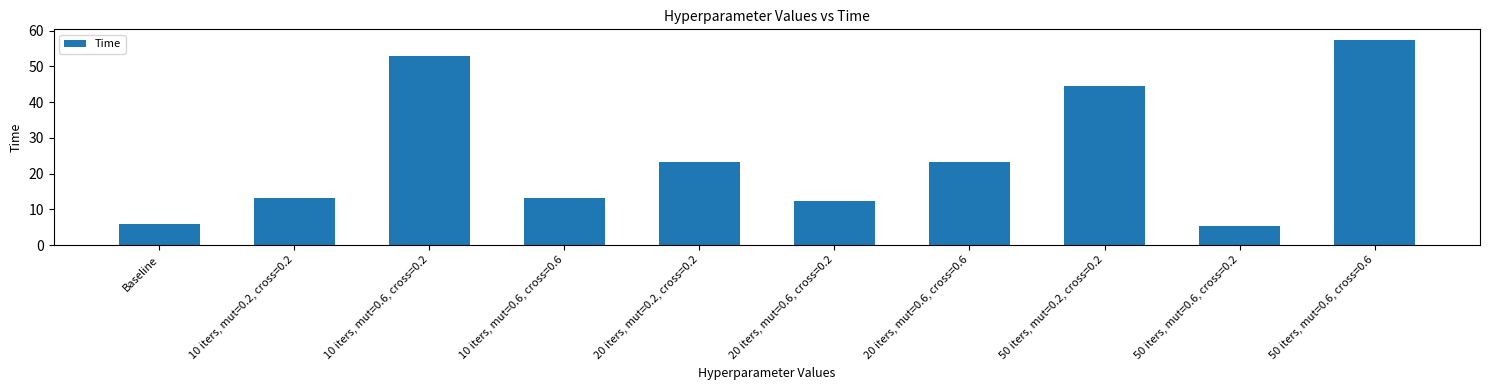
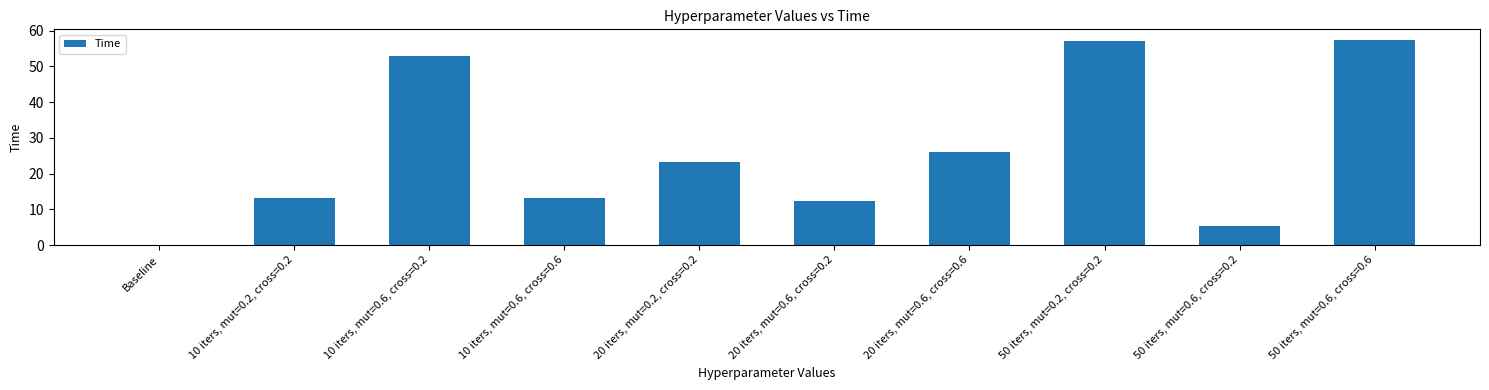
  {
-   "Baseline": 6,
+   "Baseline": 0,
    "10 iters, mut=0.2, cross=0.2": 13,
    "10 iters, mut=0.6, cross=0.2": 53,
    "10 iters, mut=0.6, cross=0.6": 13,
    "20 iters, mut=0.2, cross=0.2": 23,
    "20 iters, mut=0.6, cross=0.2": 12,
-   "20 iters, mut=0.6, cross=0.6": 23,
-   "50 iters, mut=0.2, cross=0.2": 44,
+   "20 iters, mut=0.6, cross=0.6": 26,
+   "50 iters, mut=0.2, cross=0.2": 57,
    "50 iters, mut=0.6, cross=0.2": 5,
    "50 iters, mut=0.6, cross=0.6": 58
  }
